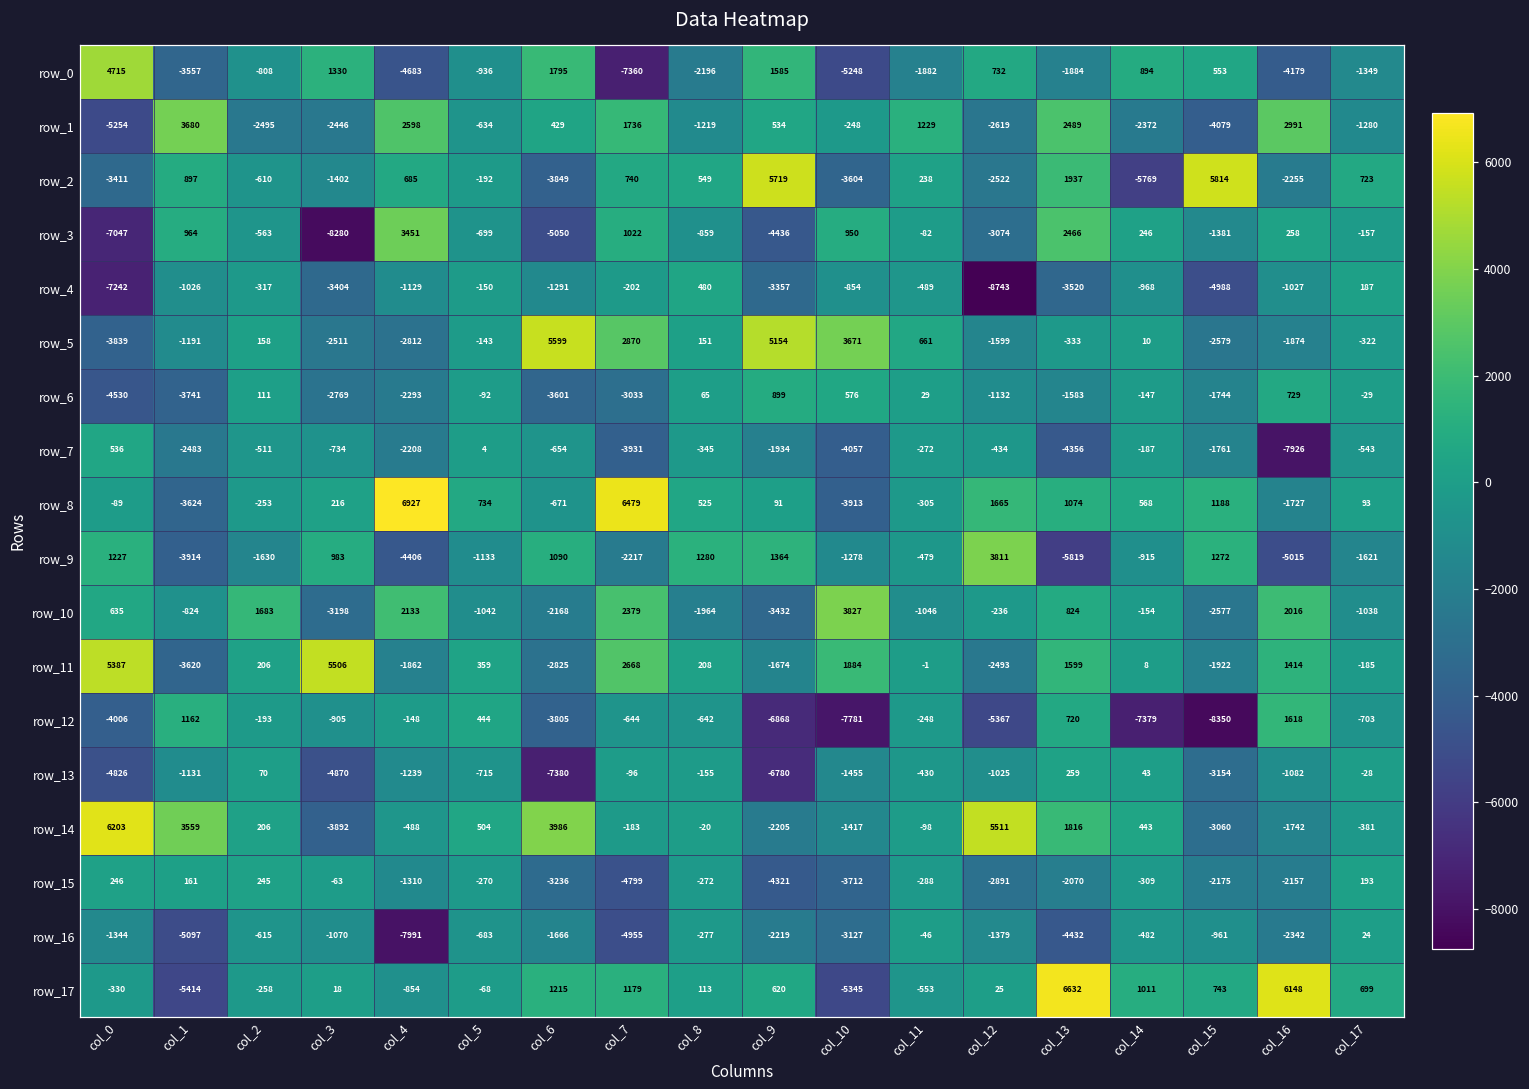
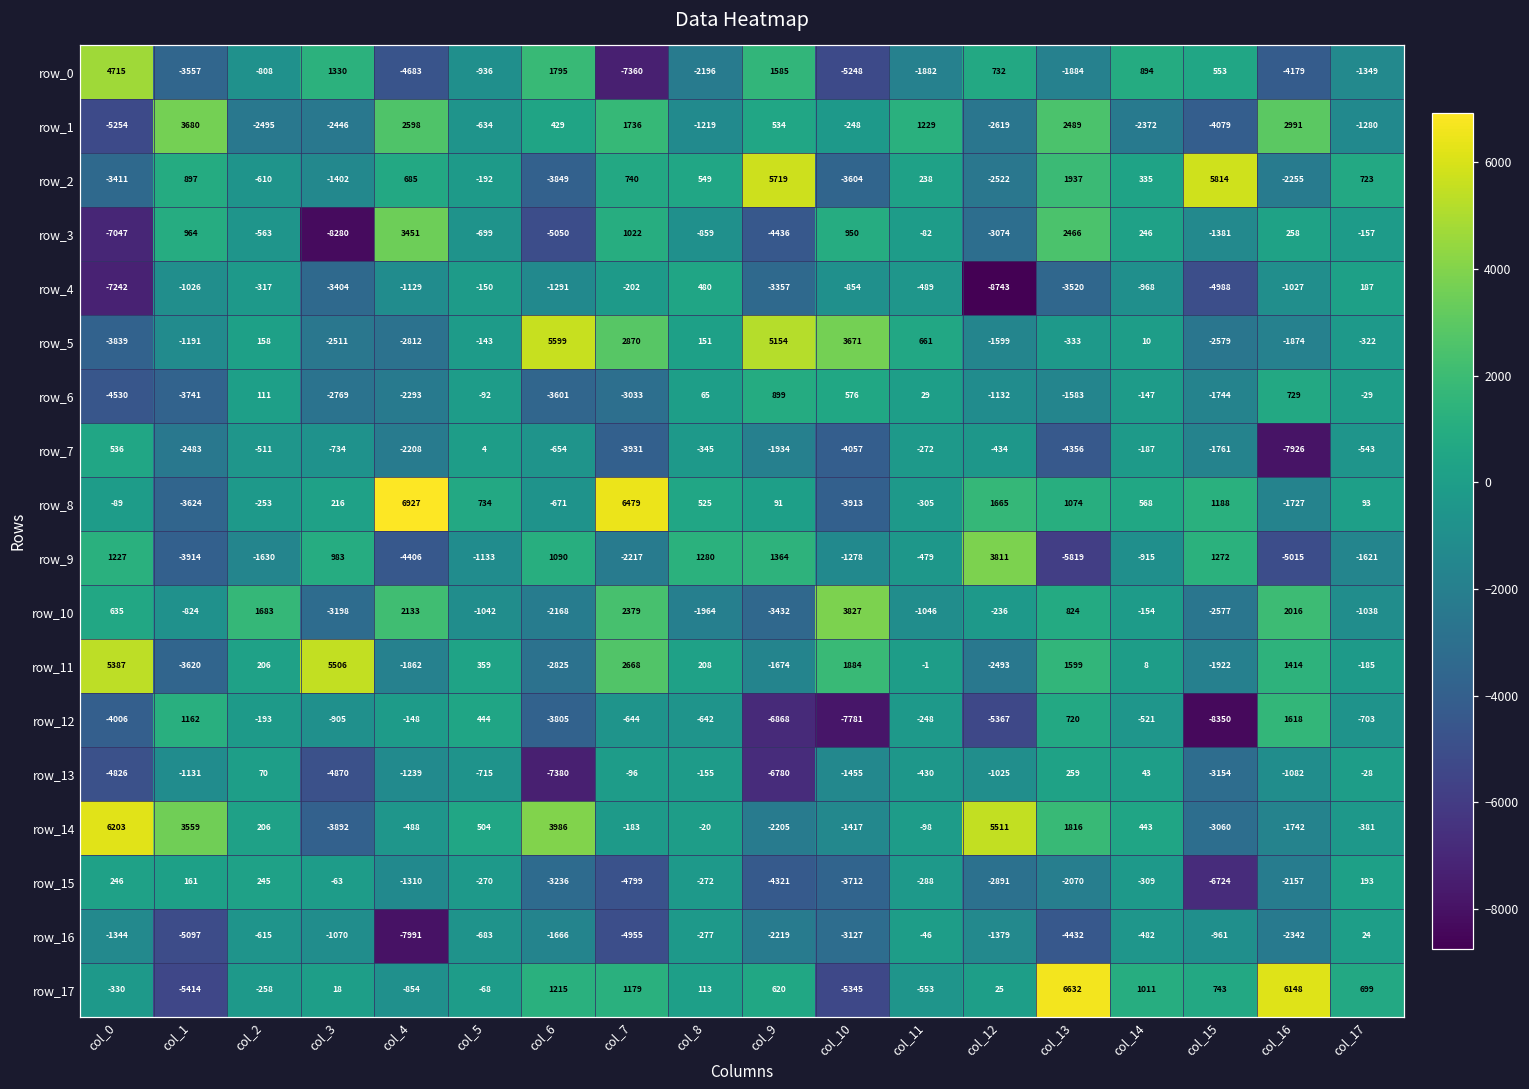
  {
    "row_2": {
      "col_0": -3411,
      "col_1": 897,
      "col_2": -610,
      "col_3": -1402,
      "col_4": 685,
      "col_5": -192,
      "col_6": -3849,
      "col_7": 740,
      "col_8": 549,
      "col_9": 5719,
      "col_10": -3604,
      "col_11": 238,
      "col_12": -2522,
      "col_13": 1937,
-     "col_14": -5769,
+     "col_14": 335,
      "col_15": 5814,
      "col_16": -2255,
      "col_17": 723
    },
    "row_12": {
      "col_0": -4006,
      "col_1": 1162,
      "col_2": -193,
      "col_3": -905,
      "col_4": -148,
      "col_5": 444,
      "col_6": -3805,
      "col_7": -644,
      "col_8": -642,
      "col_9": -6868,
      "col_10": -7781,
      "col_11": -248,
      "col_12": -5367,
      "col_13": 720,
-     "col_14": -7379,
+     "col_14": -521,
      "col_15": -8350,
      "col_16": 1618,
      "col_17": -703
    },
    "row_15": {
      "col_0": 246,
      "col_1": 161,
      "col_2": 245,
      "col_3": -63,
      "col_4": -1310,
      "col_5": -270,
      "col_6": -3236,
      "col_7": -4799,
      "col_8": -272,
      "col_9": -4321,
      "col_10": -3712,
      "col_11": -288,
      "col_12": -2891,
      "col_13": -2070,
      "col_14": -309,
-     "col_15": -2175,
+     "col_15": -6724,
      "col_16": -2157,
      "col_17": 193
    }
  }
